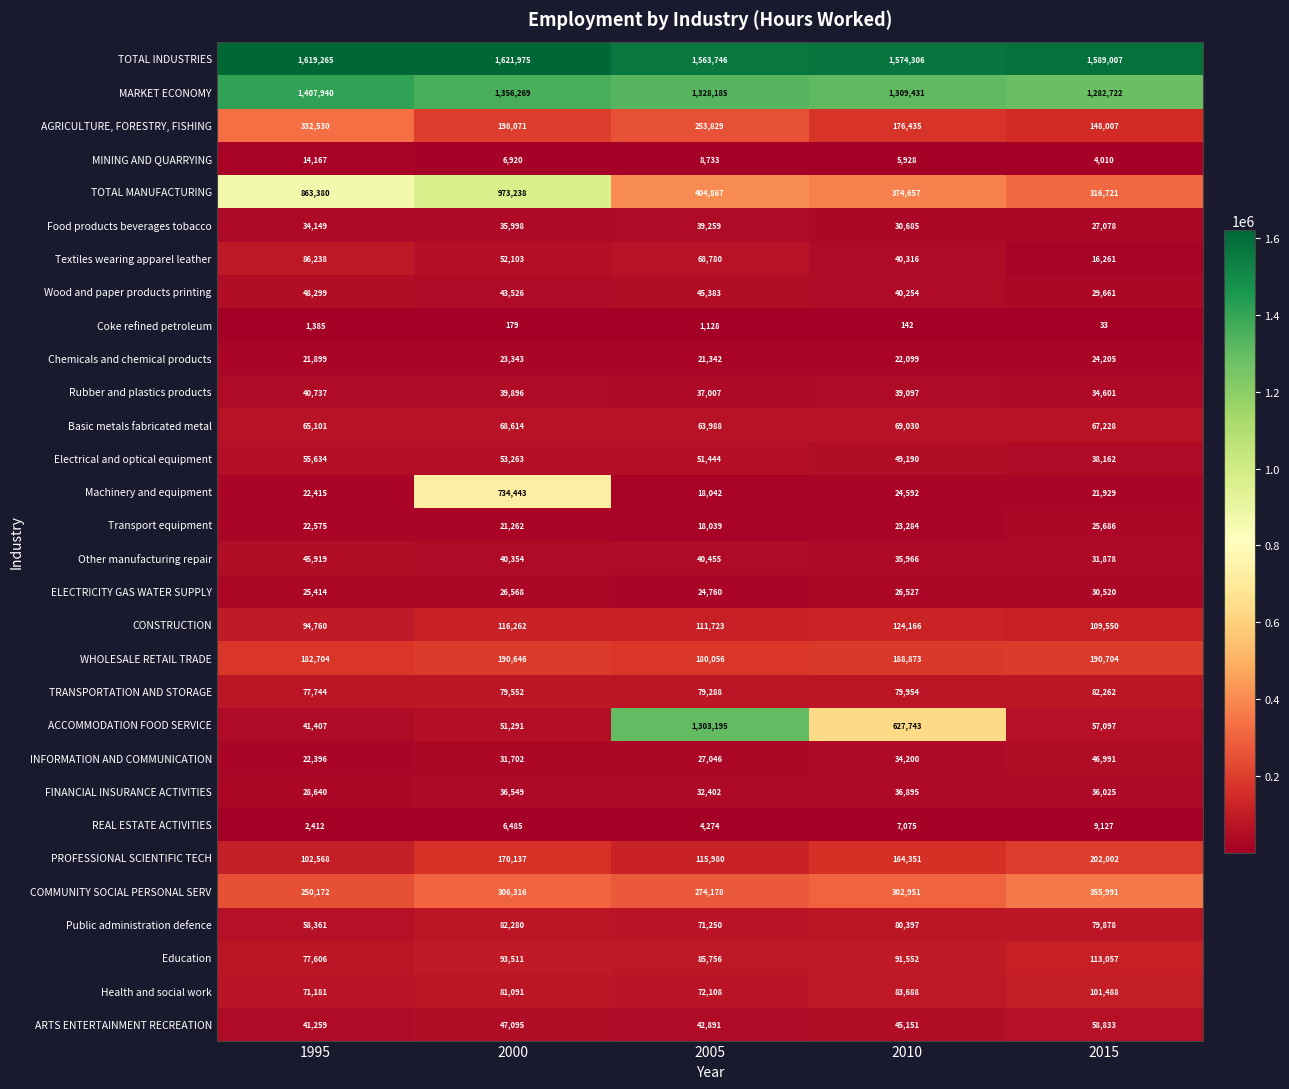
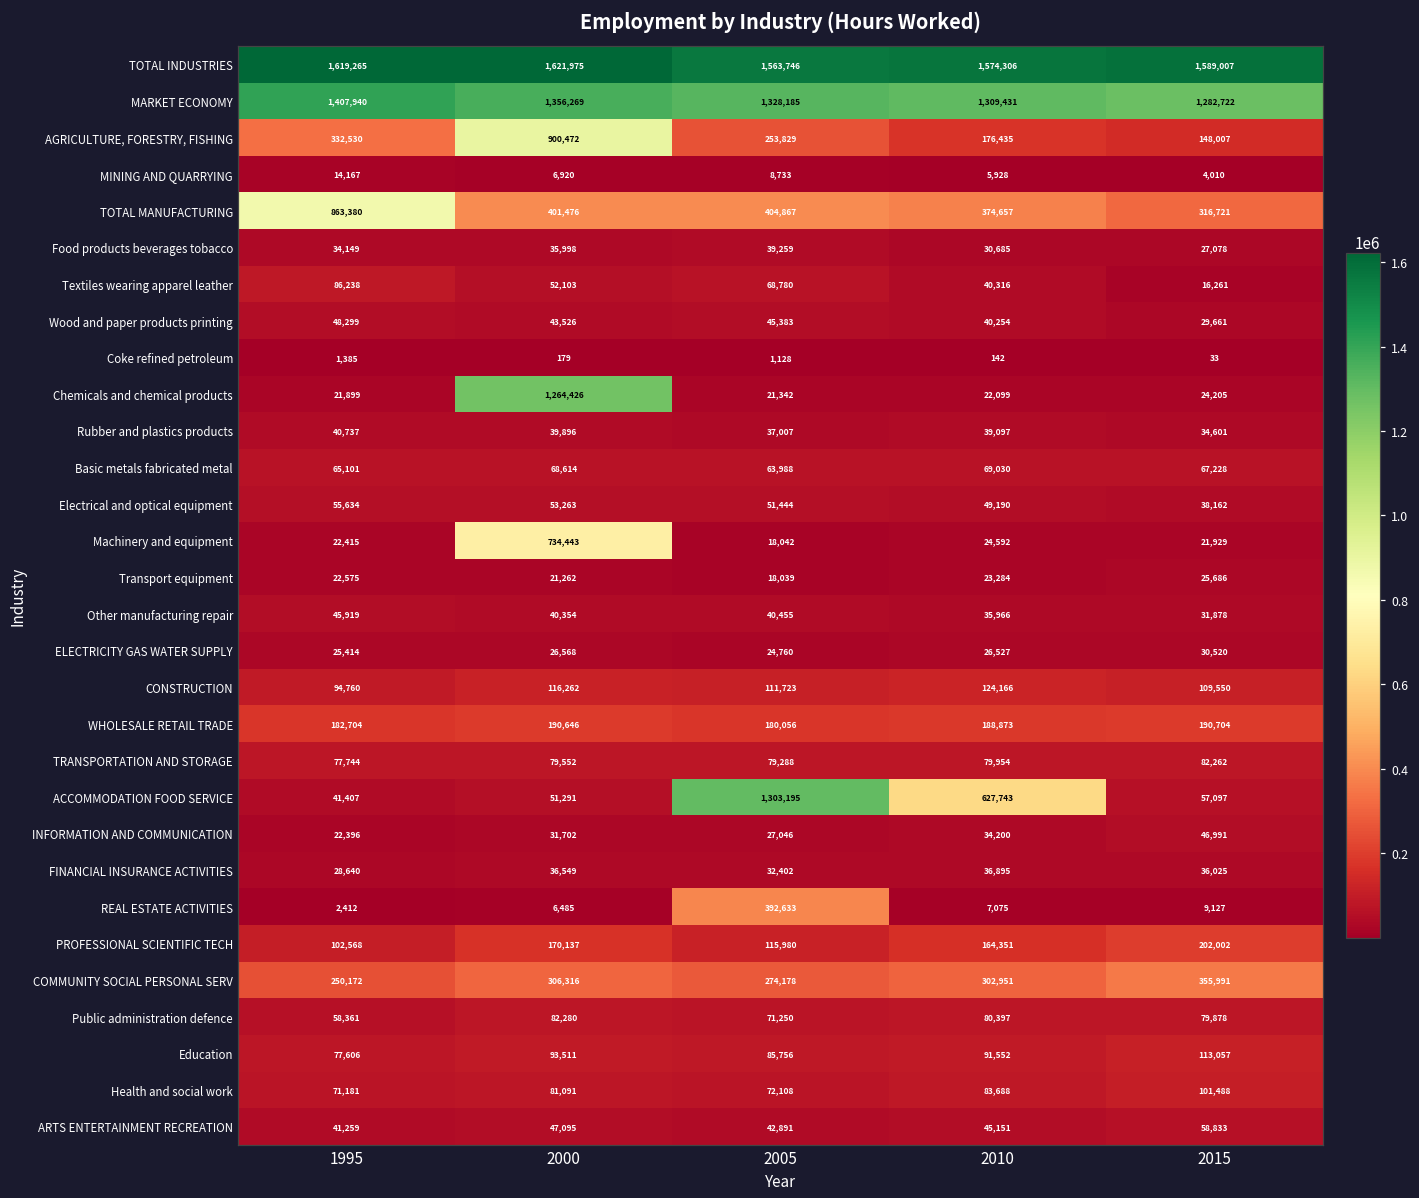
  {
    "TOTAL INDUSTRIES": {
      "1995": "1,619,265",
      "2000": "1,621,975",
      "2005": "1,563,746",
      "2010": "1,574,306",
      "2015": "1,589,007"
    },
    "MARKET ECONOMY": {
      "1995": "1,407,940",
      "2000": "1,356,269",
      "2005": "1,328,185",
      "2010": "1,309,431",
      "2015": "1,282,722"
    },
    "AGRICULTURE, FORESTRY, FISHING": {
      "1995": "332,530",
-     "2000": "198,071",
+     "2000": "900,472",
      "2005": "253,829",
      "2010": "176,435",
      "2015": "148,007"
    },
    "MINING AND QUARRYING": {
      "1995": "14,167",
      "2000": "6,920",
      "2005": "8,733",
      "2010": "5,928",
      "2015": "4,010"
    },
    "TOTAL MANUFACTURING": {
      "1995": "863,380",
-     "2000": "973,238",
+     "2000": "401,476",
      "2005": "404,867",
      "2010": "374,657",
      "2015": "316,721"
    },
    "Food products beverages tobacco": {
      "1995": "34,149",
      "2000": "35,998",
      "2005": "39,259",
      "2010": "30,685",
      "2015": "27,078"
    },
    "Textiles wearing apparel leather": {
      "1995": "86,238",
      "2000": "52,103",
      "2005": "68,780",
      "2010": "40,316",
      "2015": "16,261"
    },
    "Wood and paper products printing": {
      "1995": "48,299",
      "2000": "43,526",
      "2005": "45,383",
      "2010": "40,254",
      "2015": "29,661"
    },
    "Coke refined petroleum": {
      "1995": "1,385",
      "2000": "179",
      "2005": "1,128",
      "2010": "142",
      "2015": "33"
    },
    "Chemicals and chemical products": {
      "1995": "21,899",
-     "2000": "23,343",
+     "2000": "1,264,426",
      "2005": "21,342",
      "2010": "22,099",
      "2015": "24,205"
    },
    "Rubber and plastics products": {
      "1995": "40,737",
      "2000": "39,896",
      "2005": "37,007",
      "2010": "39,097",
      "2015": "34,601"
    },
    "Basic metals fabricated metal": {
      "1995": "65,101",
      "2000": "68,614",
      "2005": "63,988",
      "2010": "69,030",
      "2015": "67,228"
    },
    "Electrical and optical equipment": {
      "1995": "55,634",
      "2000": "53,263",
      "2005": "51,444",
      "2010": "49,190",
      "2015": "38,162"
    },
    "Machinery and equipment": {
      "1995": "22,415",
      "2000": "734,443",
      "2005": "18,042",
      "2010": "24,592",
      "2015": "21,929"
    },
    "Transport equipment": {
      "1995": "22,575",
      "2000": "21,262",
      "2005": "18,039",
      "2010": "23,284",
      "2015": "25,686"
    },
    "Other manufacturing repair": {
      "1995": "45,919",
      "2000": "40,354",
      "2005": "40,455",
      "2010": "35,966",
      "2015": "31,878"
    },
    "ELECTRICITY GAS WATER SUPPLY": {
      "1995": "25,414",
      "2000": "26,568",
      "2005": "24,760",
      "2010": "26,527",
      "2015": "30,520"
    },
    "CONSTRUCTION": {
      "1995": "94,760",
      "2000": "116,262",
      "2005": "111,723",
      "2010": "124,166",
      "2015": "109,550"
    },
    "WHOLESALE RETAIL TRADE": {
      "1995": "182,704",
      "2000": "190,646",
      "2005": "180,056",
      "2010": "188,873",
      "2015": "190,704"
    },
    "TRANSPORTATION AND STORAGE": {
      "1995": "77,744",
      "2000": "79,552",
      "2005": "79,288",
      "2010": "79,954",
      "2015": "82,262"
    },
    "ACCOMMODATION FOOD SERVICE": {
      "1995": "41,407",
      "2000": "51,291",
      "2005": "1,303,195",
      "2010": "627,743",
      "2015": "57,097"
    },
    "INFORMATION AND COMMUNICATION": {
      "1995": "22,396",
      "2000": "31,702",
      "2005": "27,046",
      "2010": "34,200",
      "2015": "46,991"
    },
    "FINANCIAL INSURANCE ACTIVITIES": {
      "1995": "28,640",
      "2000": "36,549",
      "2005": "32,402",
      "2010": "36,895",
      "2015": "36,025"
    },
    "REAL ESTATE ACTIVITIES": {
      "1995": "2,412",
      "2000": "6,485",
-     "2005": "4,274",
+     "2005": "392,633",
      "2010": "7,075",
      "2015": "9,127"
    },
    "PROFESSIONAL SCIENTIFIC TECH": {
      "1995": "102,568",
      "2000": "170,137",
      "2005": "115,980",
      "2010": "164,351",
      "2015": "202,002"
    },
    "COMMUNITY SOCIAL PERSONAL SERV": {
      "1995": "250,172",
      "2000": "306,316",
      "2005": "274,178",
      "2010": "302,951",
      "2015": "355,991"
    },
    "Public administration defence": {
      "1995": "58,361",
      "2000": "82,280",
      "2005": "71,250",
      "2010": "80,397",
      "2015": "79,878"
    },
    "Education": {
      "1995": "77,606",
      "2000": "93,511",
      "2005": "85,756",
      "2010": "91,552",
      "2015": "113,057"
    },
    "Health and social work": {
      "1995": "71,181",
      "2000": "81,091",
      "2005": "72,108",
      "2010": "83,688",
      "2015": "101,488"
    },
    "ARTS ENTERTAINMENT RECREATION": {
      "1995": "41,259",
      "2000": "47,095",
      "2005": "42,891",
      "2010": "45,151",
      "2015": "58,833"
    }
  }
